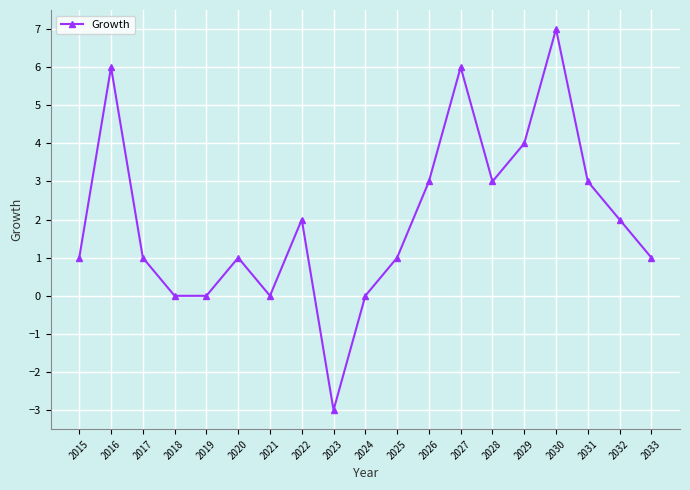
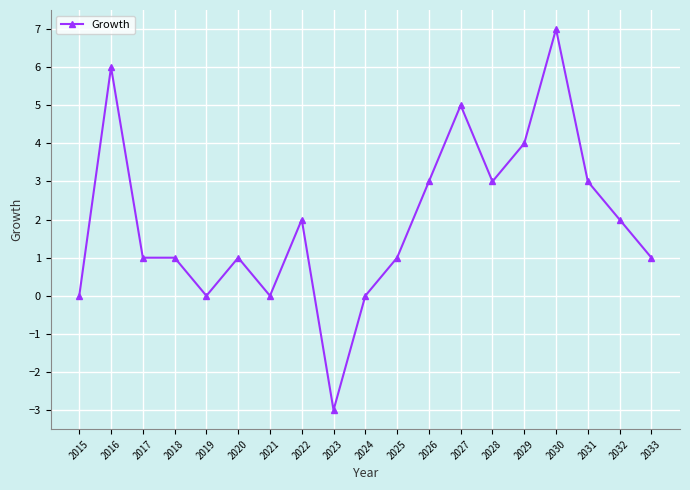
  {
-   "2015": 1,
+   "2015": 0,
    "2016": 6,
    "2017": 1,
-   "2018": 0,
+   "2018": 1,
    "2019": 0,
    "2020": 1,
    "2021": 0,
    "2022": 2,
    "2023": -3,
    "2024": 0,
    "2025": 1,
    "2026": 3,
-   "2027": 6,
+   "2027": 5,
    "2028": 3,
    "2029": 4,
    "2030": 7,
    "2031": 3,
    "2032": 2,
    "2033": 1
  }
